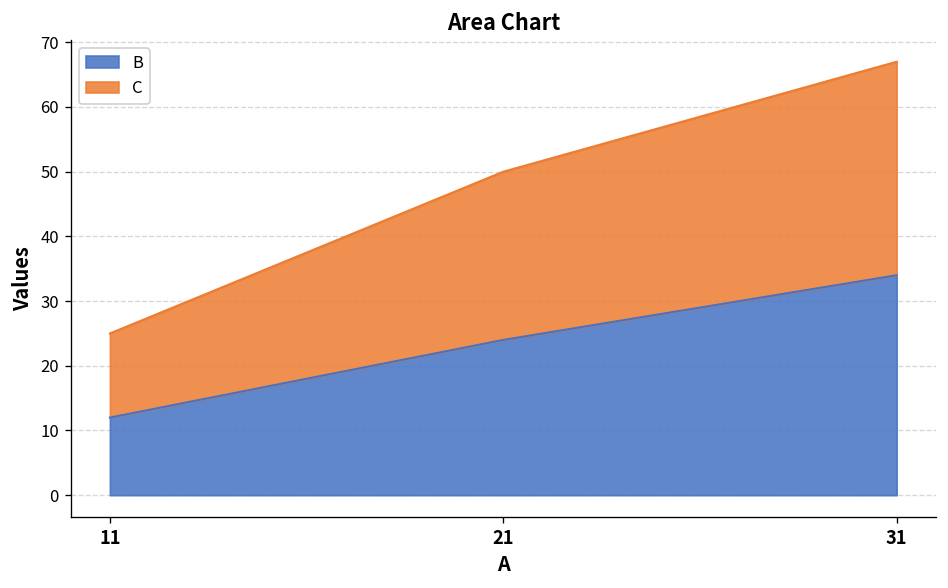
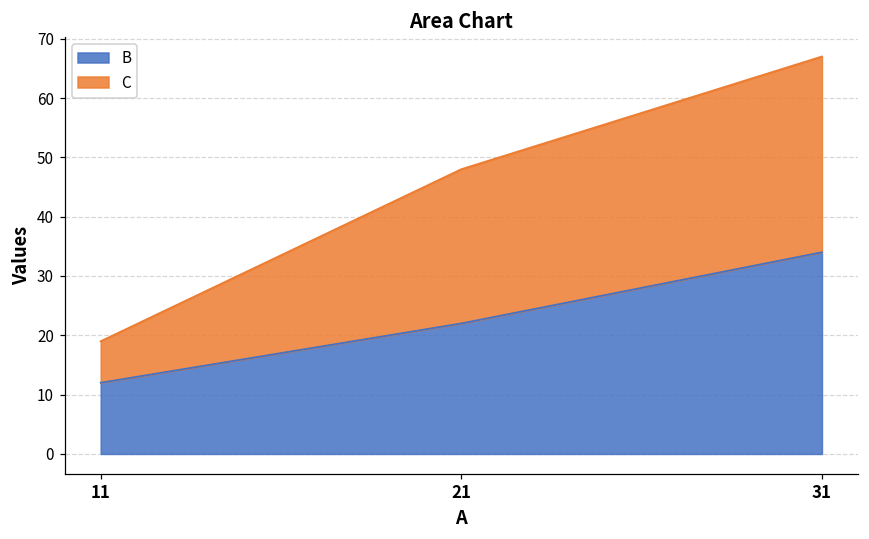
  {
    "B": {
      "11": 12,
-     "21": 24,
+     "21": 22,
      "31": 34
    },
    "C": {
-     "11": 13,
+     "11": 7,
      "21": 26,
      "31": 33
    }
  }
